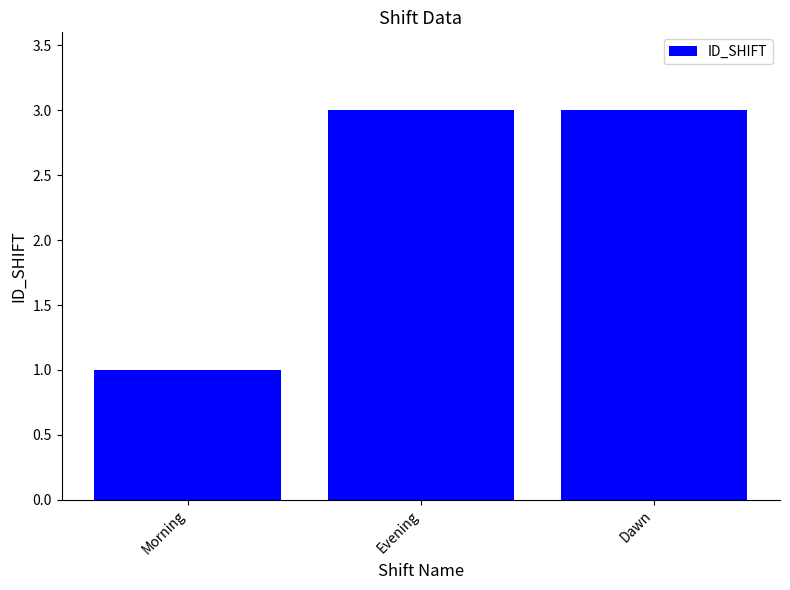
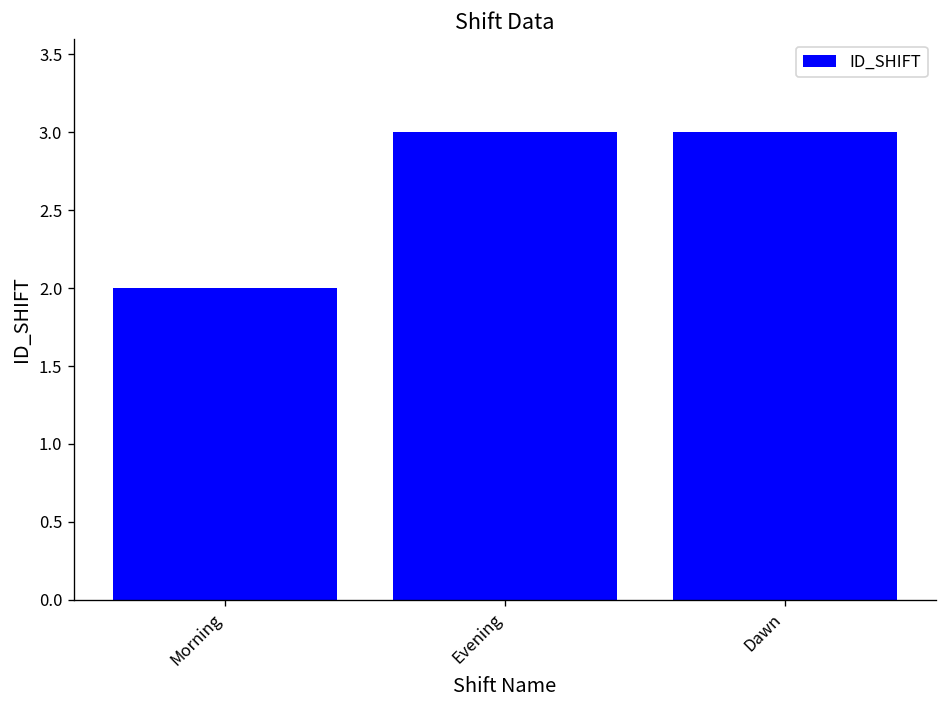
  {
-   "Morning": 1,
+   "Morning": 2,
    "Evening": 3,
    "Dawn": 3
  }
